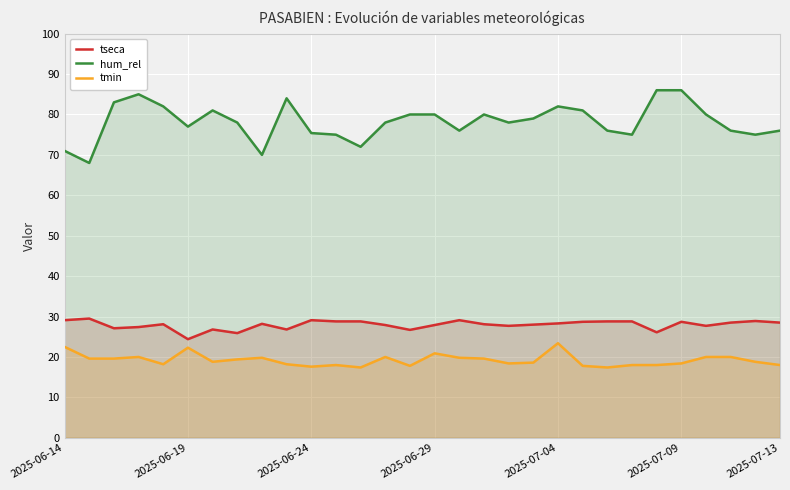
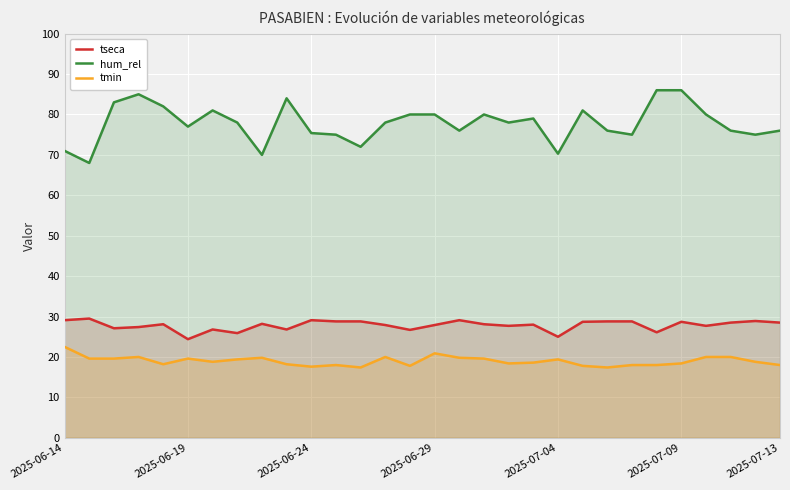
  {
    "tseca": {
      "2025-06-14": 29,
      "2025-06-19": 24,
      "2025-06-24": 29,
      "2025-06-29": 28,
-     "2025-07-04": 28,
+     "2025-07-04": 25,
      "2025-07-09": 29,
      "2025-07-13": 29
    },
    "hum_rel": {
      "2025-06-14": 71,
      "2025-06-19": 77,
      "2025-06-24": 75,
      "2025-06-29": 80,
-     "2025-07-04": 82,
+     "2025-07-04": 70,
      "2025-07-09": 86,
      "2025-07-13": 76
    },
    "tmin": {
      "2025-06-14": 23,
-     "2025-06-19": 22,
+     "2025-06-19": 20,
      "2025-06-24": 18,
      "2025-06-29": 21,
-     "2025-07-04": 23,
+     "2025-07-04": 19,
      "2025-07-09": 18,
      "2025-07-13": 18
    }
  }
